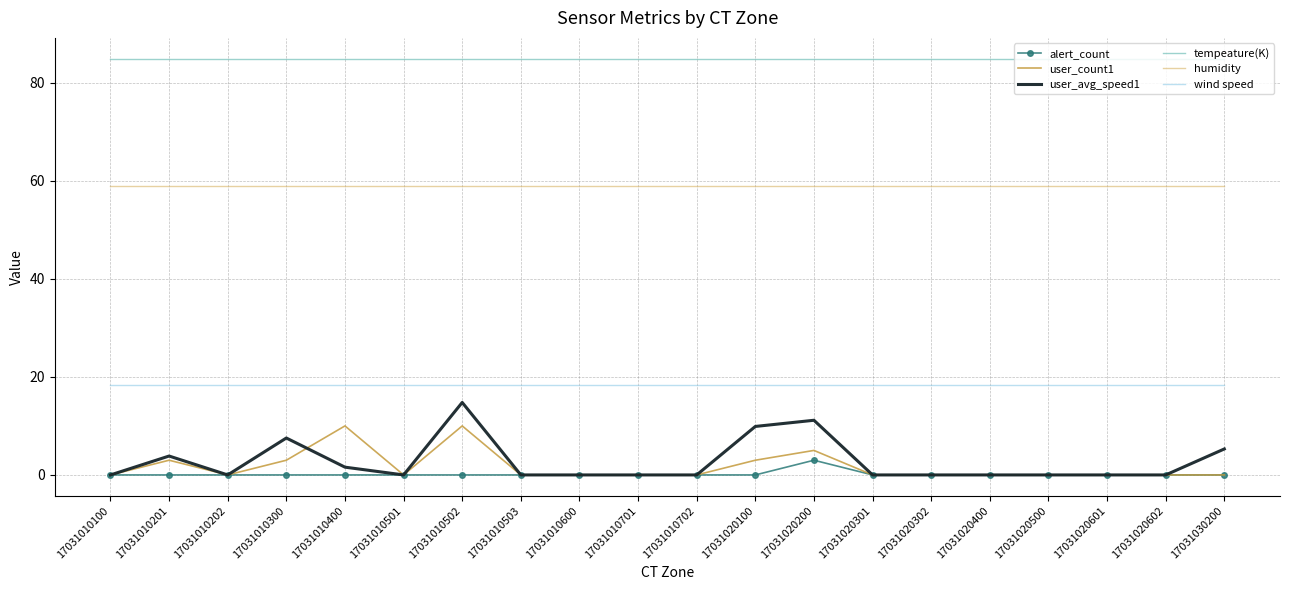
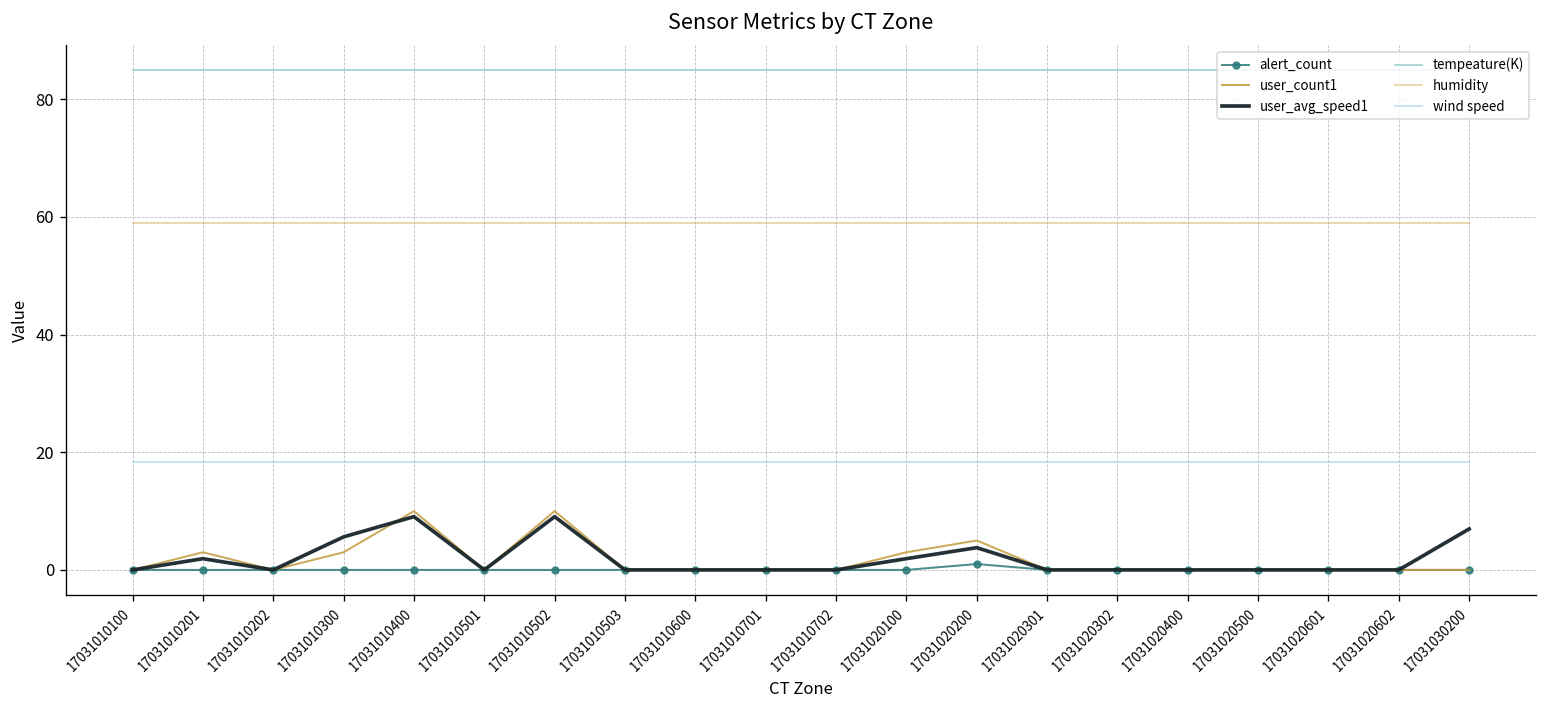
  {
    "alert_count": {
      "17031010201": 0,
      "17031010300": 0,
      "17031010400": 0,
      "17031010502": 0,
      "17031020100": 0,
-     "17031020200": 3
+     "17031020200": 1
    },
    "user_avg_speed1": {
-     "17031010201": 4,
-     "17031010300": 8,
-     "17031010400": 2,
-     "17031010502": 15,
-     "17031020100": 10,
-     "17031020200": 11,
-     "17031030200": 5
+     "17031010201": 2,
+     "17031010300": 6,
+     "17031010400": 9,
+     "17031010502": 9,
+     "17031020100": 2,
+     "17031020200": 4,
+     "17031030200": 7
    },
    "tempeature(K)": {
      "17031010100": 85,
      "17031010201": 85,
      "17031010202": 85,
      "17031010300": 85,
      "17031010400": 85,
      "17031010501": 85,
      "17031010502": 85,
      "17031010503": 85,
      "17031010600": 85,
      "17031010701": 85,
      "17031010702": 85,
      "17031020100": 85,
      "17031020200": 85,
      "17031020301": 85,
      "17031020302": 85,
      "17031020400": 85
    },
    "wind speed": {
      "17031010100": 18,
      "17031010201": 18,
      "17031010202": 18,
      "17031010300": 18,
      "17031010400": 18,
      "17031010501": 18,
      "17031010502": 18,
      "17031010503": 18,
      "17031010600": 18,
      "17031010701": 18,
      "17031010702": 18,
      "17031020100": 18,
      "17031020200": 18,
      "17031020301": 18,
      "17031020302": 18,
      "17031020400": 18,
      "17031020500": 18,
      "17031020601": 18,
      "17031020602": 18,
      "17031030200": 18
    }
  }
